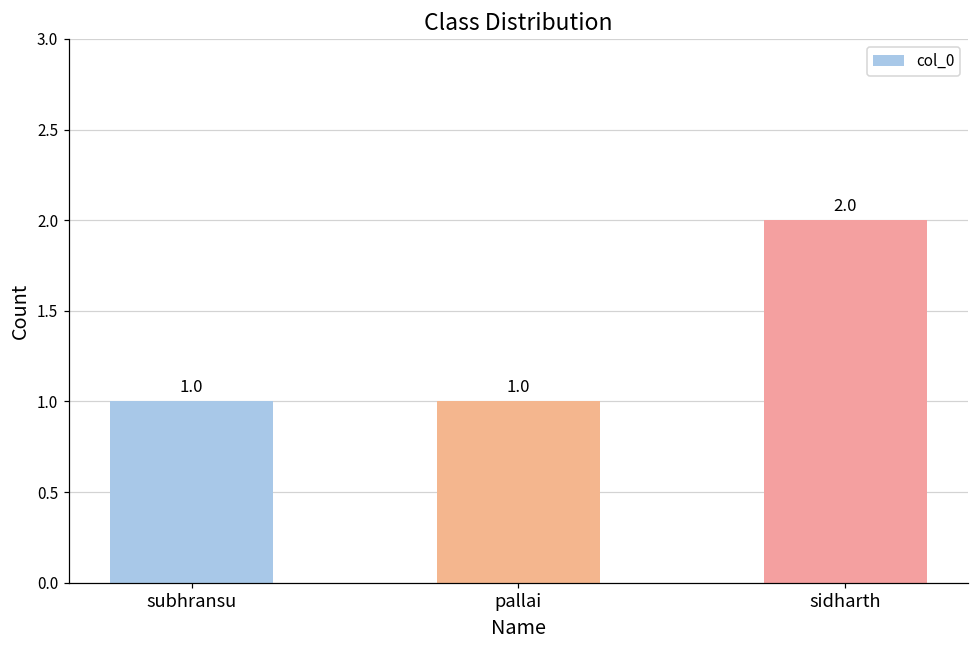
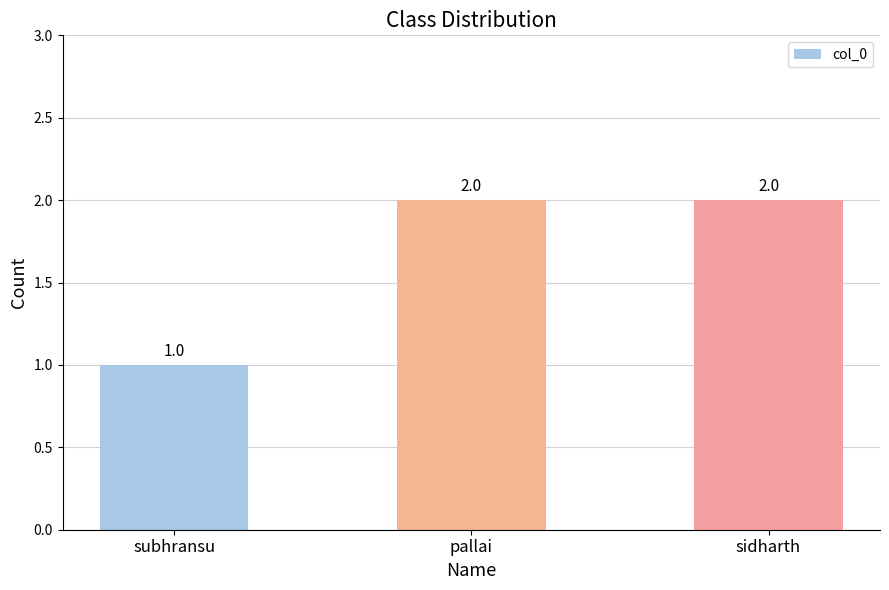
  {
    "subhransu": 1.0,
-   "pallai": 1.0,
+   "pallai": 2.0,
    "sidharth": 2.0
  }
